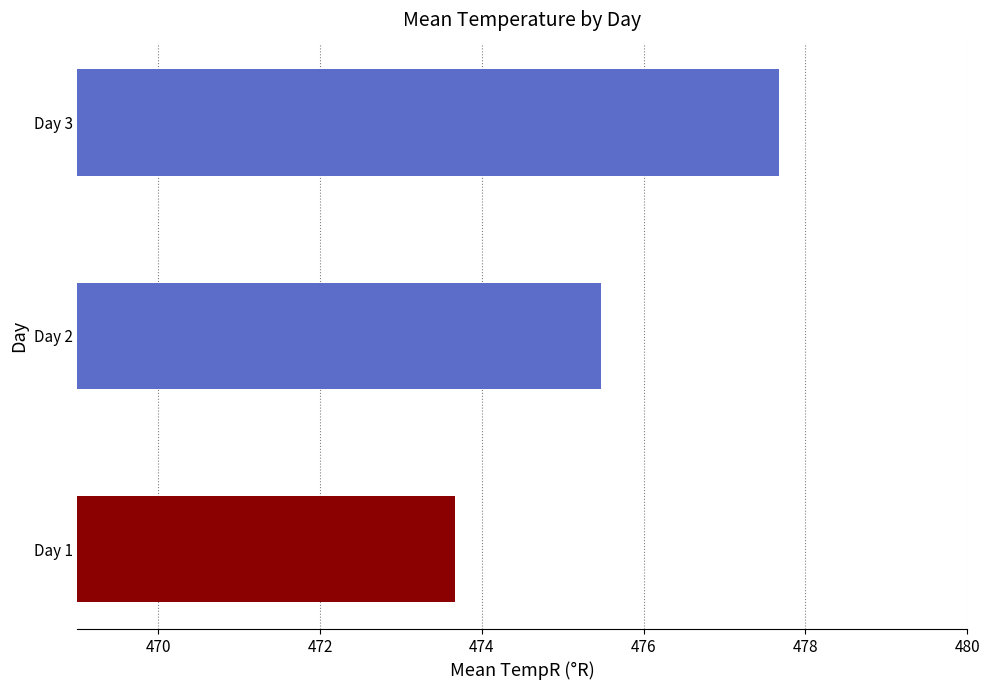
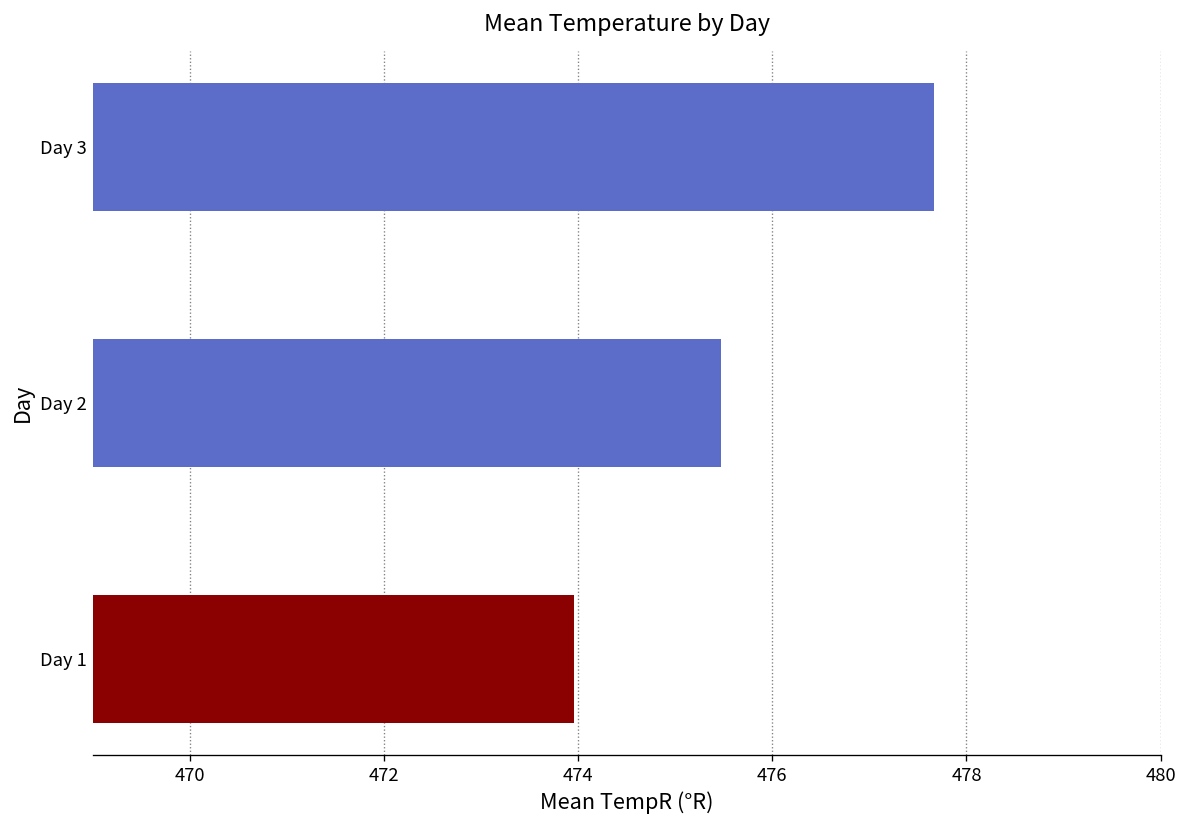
  {
    "Day 3": 477.7,
    "Day 2": 475.5,
-   "Day 1": 473.7
+   "Day 1": 474.0
  }
